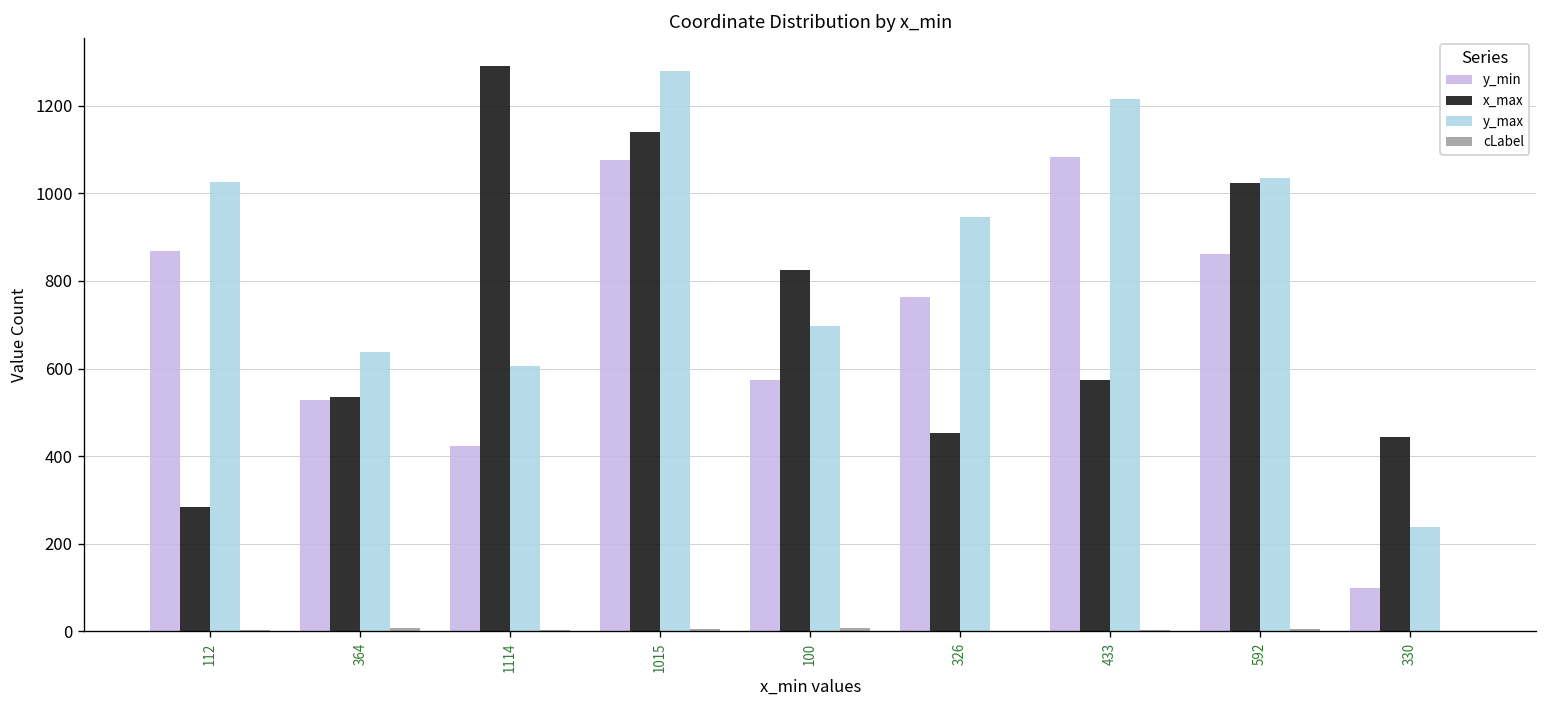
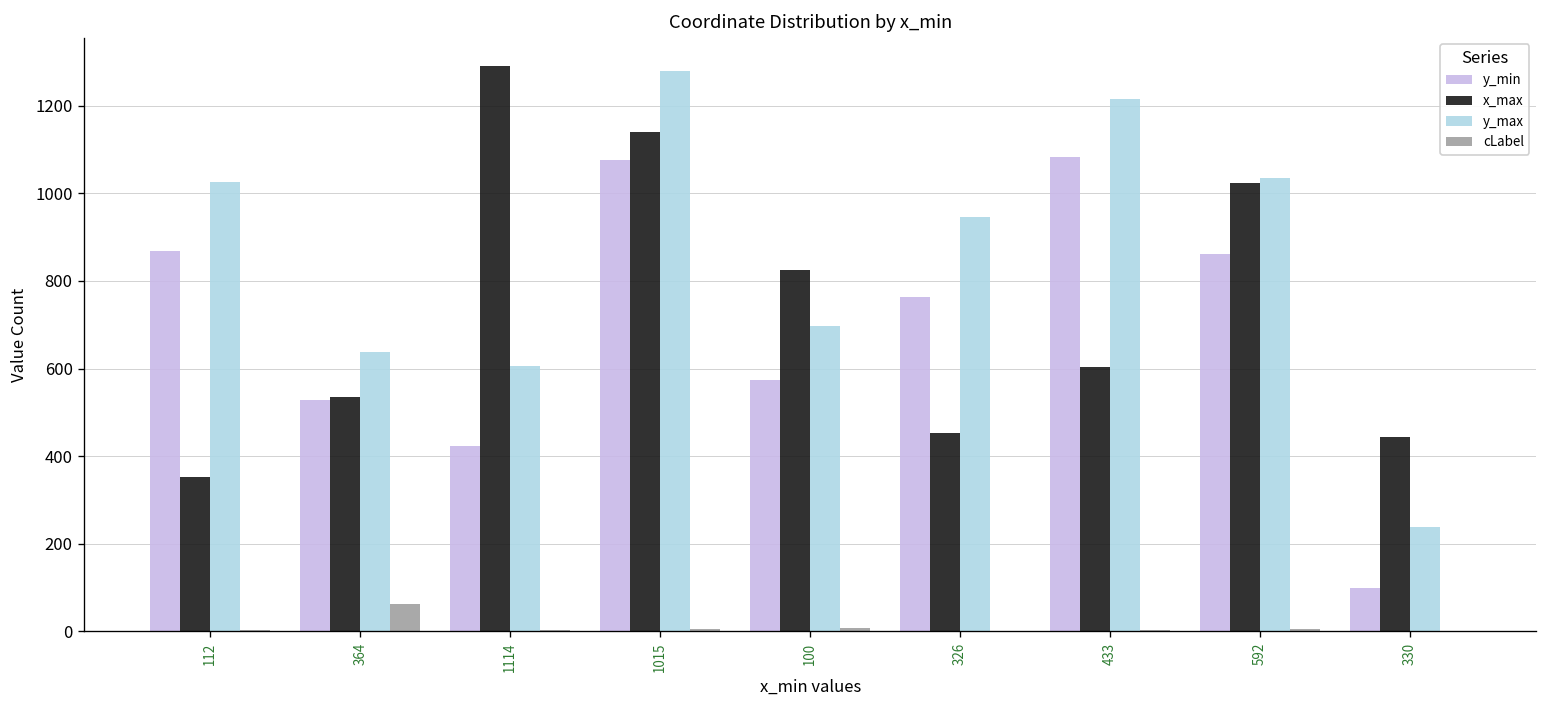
  {
    "x_max": {
-     "112": 280,
+     "112": 350,
      "364": 530,
      "1114": 1290,
      "1015": 1140,
      "100": 830,
      "326": 450,
-     "433": 570,
+     "433": 600,
      "592": 1020,
      "330": 440
    },
    "cLabel": {
-     "364": 10,
+     "364": 60,
      "100": 10,
      "330": 0
    }
  }
